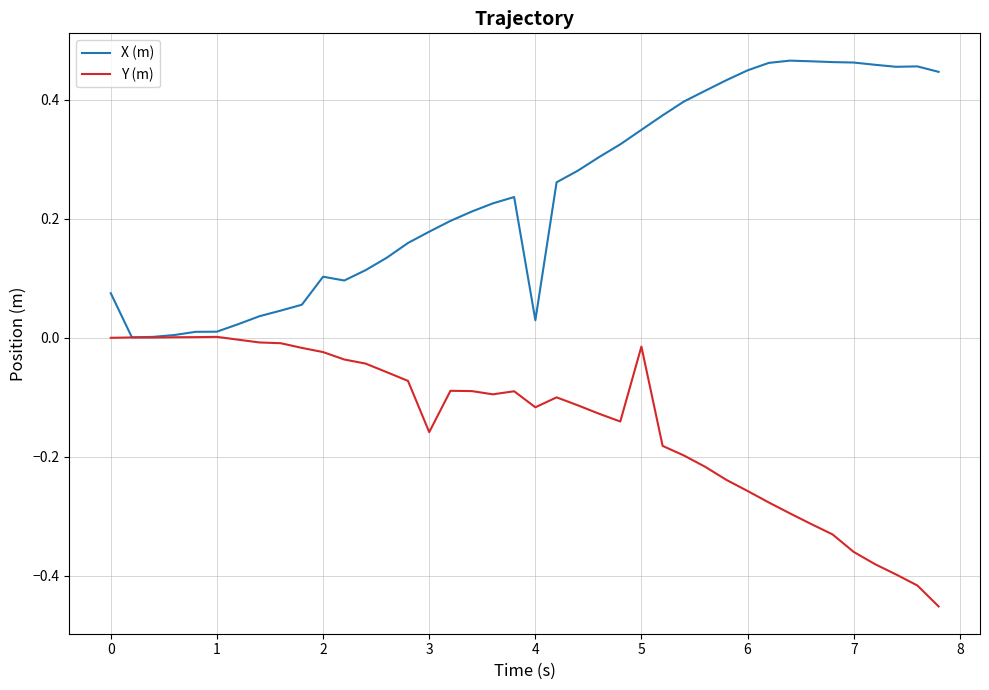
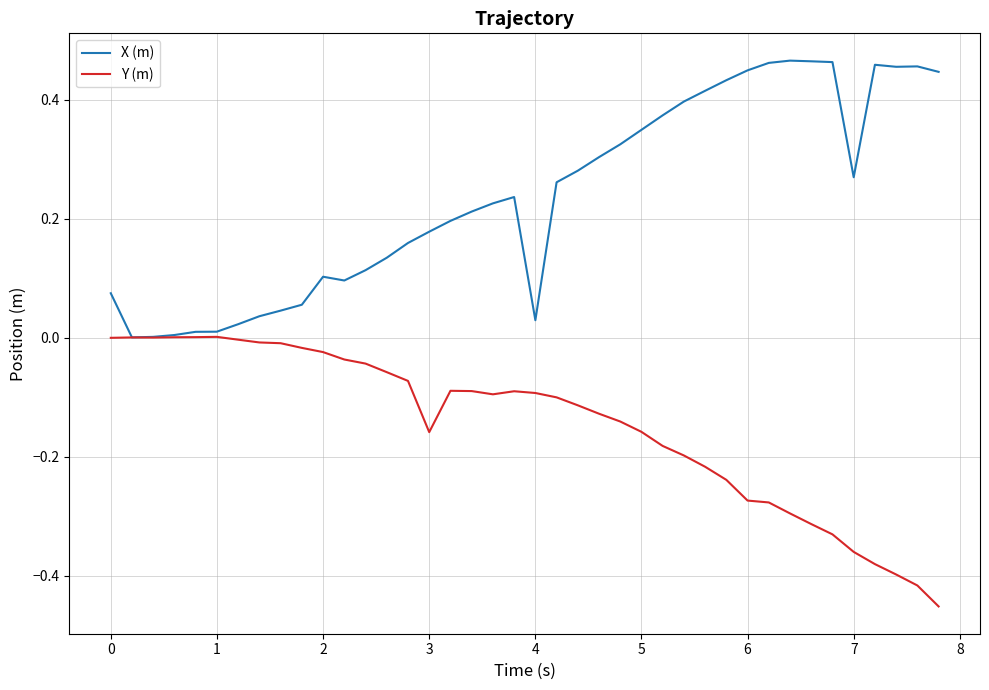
  {
    "X (m)": {
      "0": 0.07,
      "1": 0.01,
      "2": 0.10,
      "3": 0.18,
      "4": 0.03,
      "5": 0.35,
      "6": 0.45,
-     "7": 0.46
+     "7": 0.27
    },
    "Y (m)": {
      "0": 0.00,
      "1": 0.00,
      "2": -0.02,
      "3": -0.16,
-     "4": -0.12,
-     "5": -0.02,
-     "6": -0.26,
+     "4": -0.09,
+     "5": -0.16,
+     "6": -0.27,
      "7": -0.36
    }
  }
